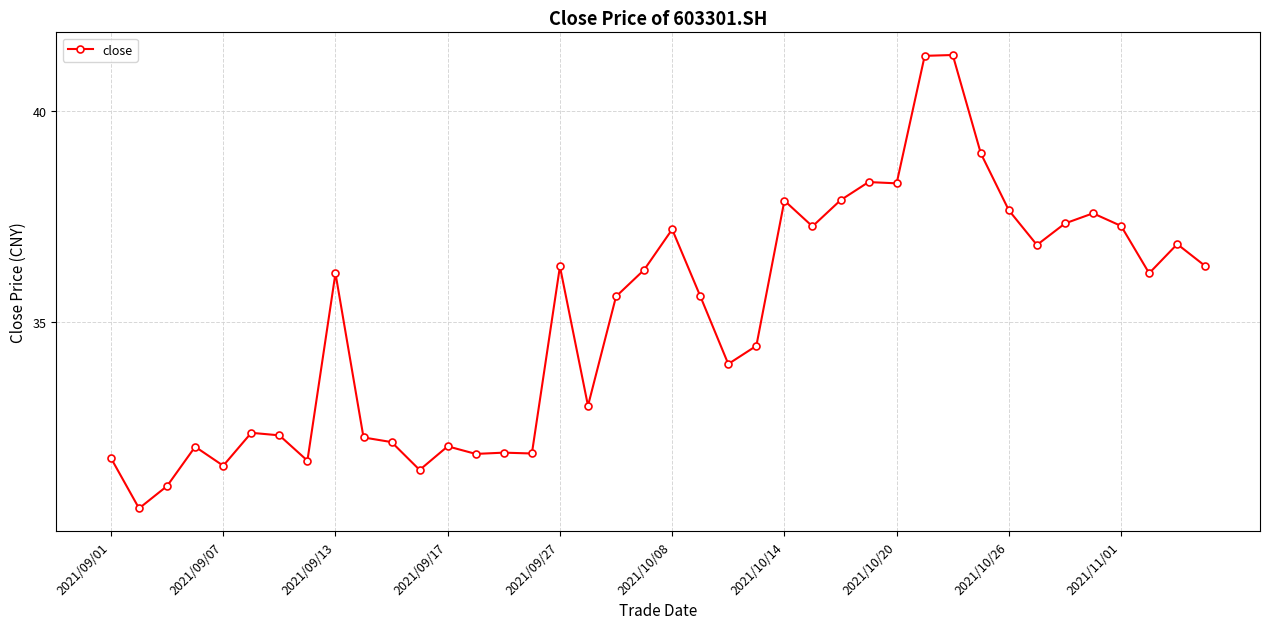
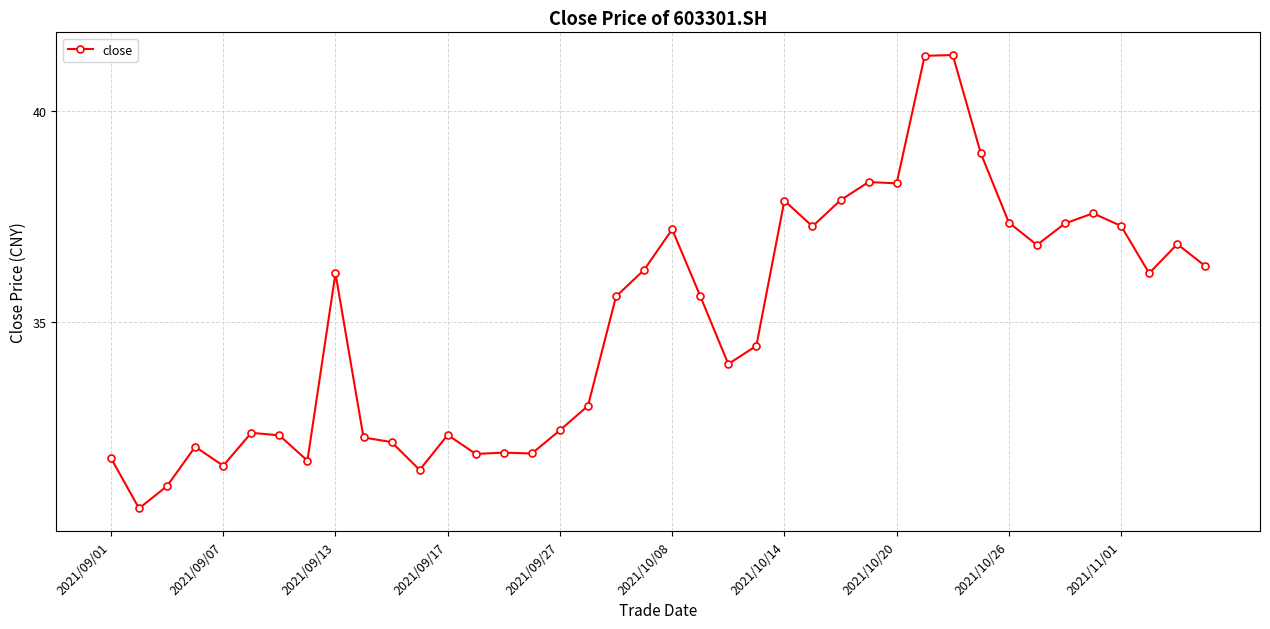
  {
    "2021/09/01": 31.8,
    "2021/09/07": 31.6,
    "2021/09/13": 36.2,
-   "2021/09/17": 32.1,
-   "2021/09/27": 36.3,
+   "2021/09/17": 32.3,
+   "2021/09/27": 32.4,
    "2021/10/08": 37.2,
    "2021/10/14": 37.9,
    "2021/10/20": 38.3,
-   "2021/10/26": 37.7,
+   "2021/10/26": 37.4,
    "2021/11/01": 37.3
  }
